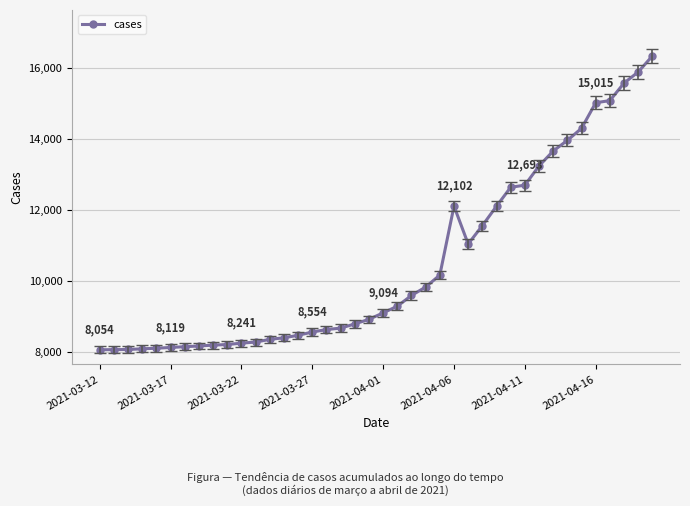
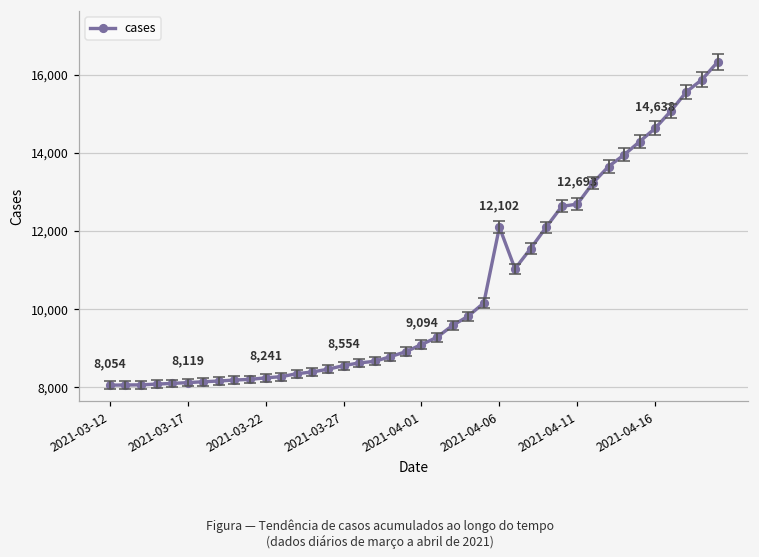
  {
    "cases": {
      "2021-03-12": "8,054",
      "2021-03-17": "8,119",
      "2021-03-22": "8,241",
      "2021-03-27": "8,554",
      "2021-04-01": "9,094",
      "2021-04-06": "12,102",
-     "2021-04-16": "15,015"
+     "2021-04-16": "14,638"
    }
  }
